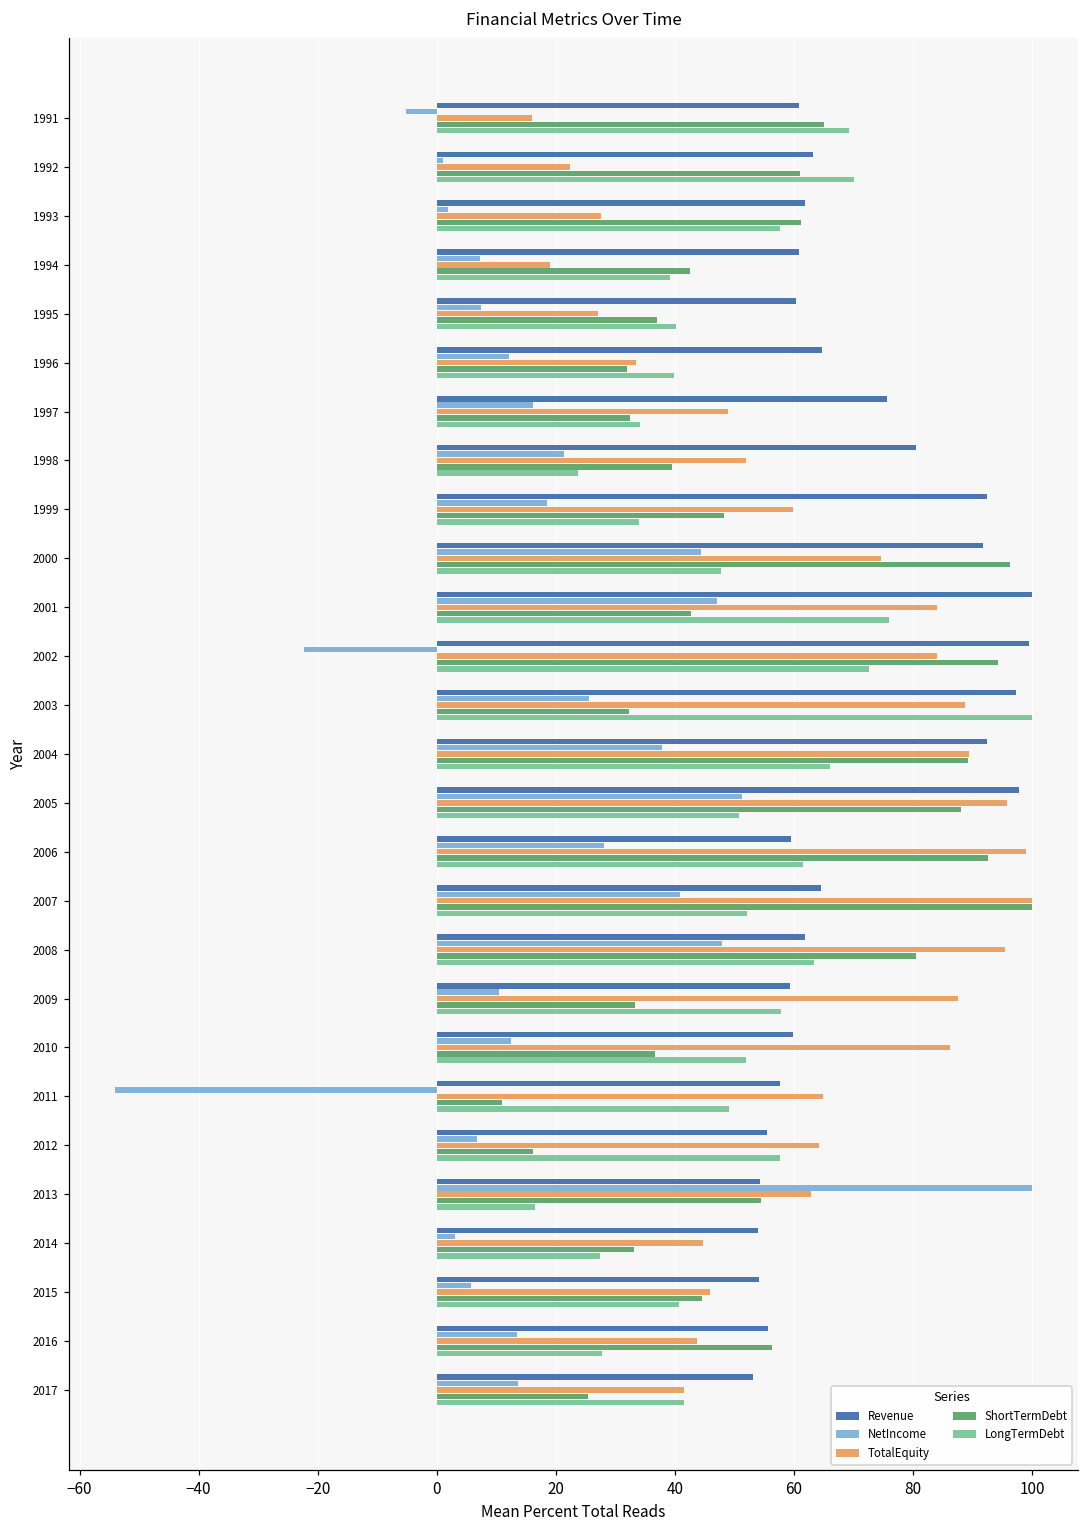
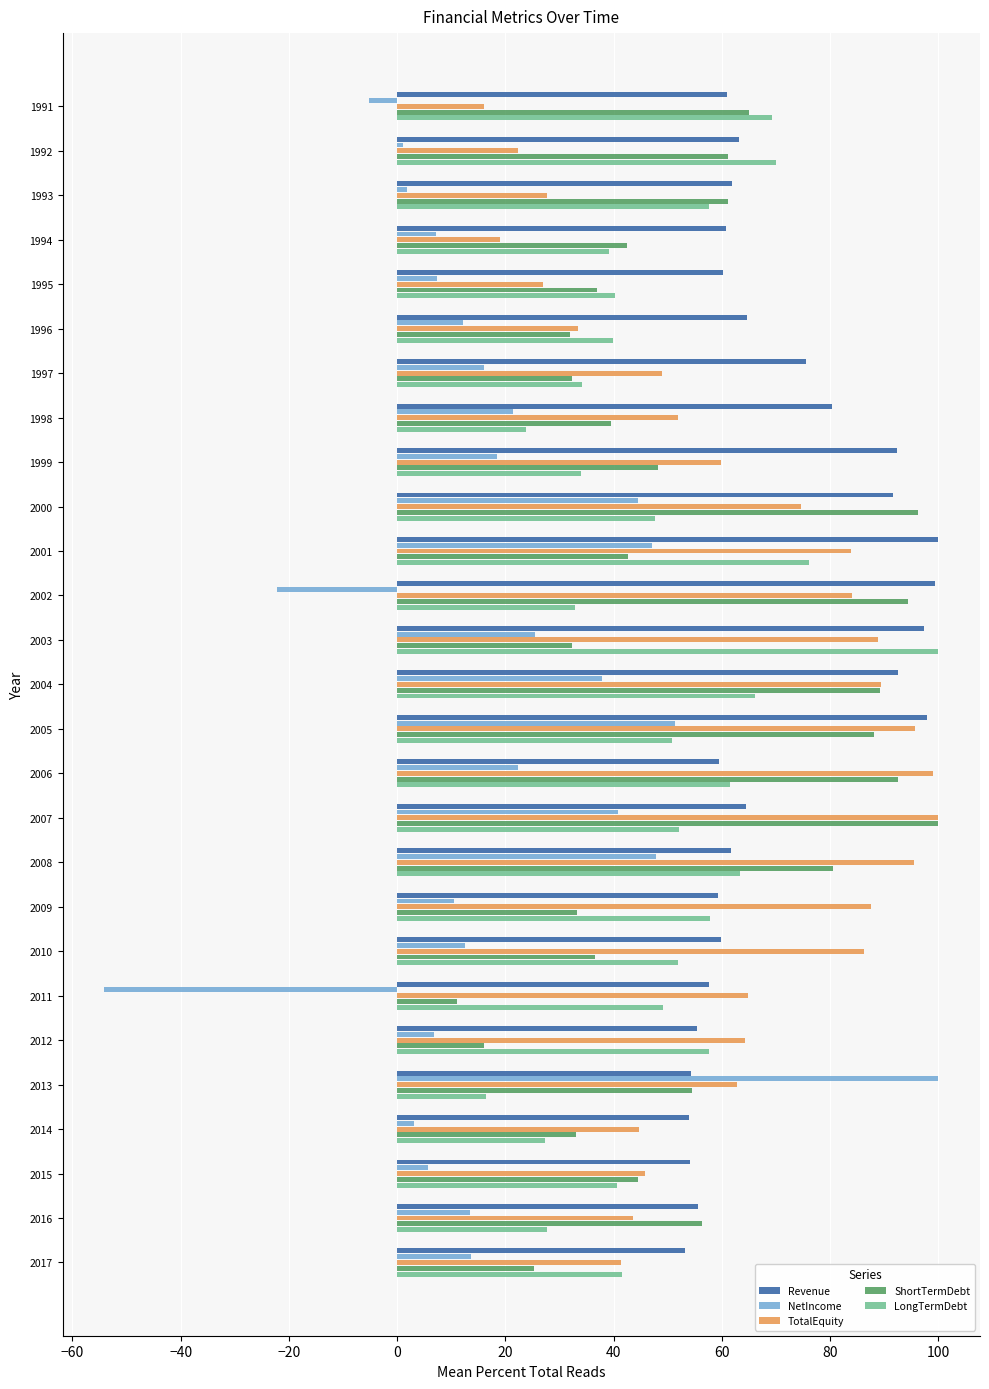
  {
    "Revenue": {
      "1991": 61,
      "1992": 63,
      "1993": 62,
      "1994": 61,
      "1995": 60,
      "1996": 65,
      "1997": 76,
      "1998": 80,
      "1999": 92,
      "2000": 92,
      "2001": 100,
      "2002": 99,
      "2003": 97,
      "2004": 92,
      "2005": 98,
      "2006": 59,
      "2007": 65,
      "2008": 62,
      "2009": 59,
      "2010": 60,
      "2011": 58,
      "2012": 55,
      "2013": 54,
      "2014": 54,
      "2015": 54,
      "2016": 56,
      "2017": 53
    },
    "NetIncome": {
      "1991": -5,
      "1992": 1,
      "1993": 2,
      "1994": 7,
      "1995": 7,
      "1996": 12,
      "1997": 16,
      "1998": 21,
      "1999": 18,
      "2000": 44,
      "2001": 47,
      "2002": -22,
      "2003": 26,
      "2004": 38,
      "2005": 51,
-     "2006": 28,
+     "2006": 22,
      "2007": 41,
      "2008": 48,
      "2009": 10,
      "2010": 12,
      "2011": -54,
      "2012": 7,
      "2013": 100,
      "2014": 3,
      "2015": 6,
      "2016": 13,
      "2017": 14
    },
    "TotalEquity": {
      "1991": 16,
      "1992": 22,
      "1993": 28,
      "1994": 19,
      "1995": 27,
      "1996": 33,
      "1997": 49,
      "1998": 52,
      "1999": 60,
      "2000": 75,
      "2001": 84,
      "2002": 84,
      "2003": 89,
      "2004": 89,
      "2005": 96,
      "2006": 99,
      "2007": 100,
      "2008": 95,
      "2009": 88,
      "2010": 86,
      "2011": 65,
      "2012": 64,
      "2013": 63,
      "2014": 45,
      "2015": 46,
      "2016": 44,
      "2017": 41
    },
    "ShortTermDebt": {
      "1991": 65,
      "1992": 61,
      "1993": 61,
      "1994": 43,
      "1995": 37,
      "1996": 32,
      "1997": 32,
      "1998": 40,
      "1999": 48,
      "2000": 96,
      "2001": 43,
      "2002": 94,
      "2003": 32,
      "2004": 89,
      "2005": 88,
      "2006": 93,
      "2007": 100,
      "2008": 81,
      "2009": 33,
      "2010": 37,
      "2011": 11,
      "2012": 16,
      "2013": 54,
      "2014": 33,
      "2015": 45,
      "2016": 56,
      "2017": 25
    },
    "LongTermDebt": {
      "1991": 69,
      "1992": 70,
      "1993": 58,
      "1994": 39,
      "1995": 40,
      "1996": 40,
      "1997": 34,
      "1998": 24,
      "1999": 34,
      "2000": 48,
      "2001": 76,
-     "2002": 73,
+     "2002": 33,
      "2003": 100,
      "2004": 66,
      "2005": 51,
      "2006": 61,
      "2007": 52,
      "2008": 63,
      "2009": 58,
      "2010": 52,
      "2011": 49,
      "2012": 58,
      "2013": 16,
      "2014": 27,
      "2015": 41,
      "2016": 28,
      "2017": 42
    }
  }
